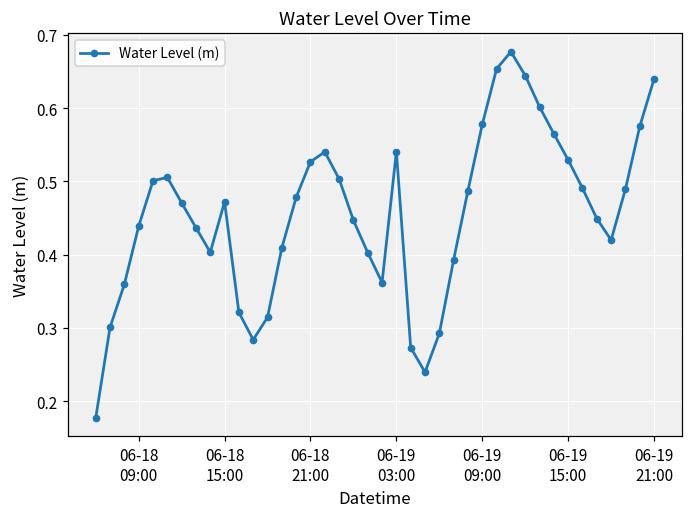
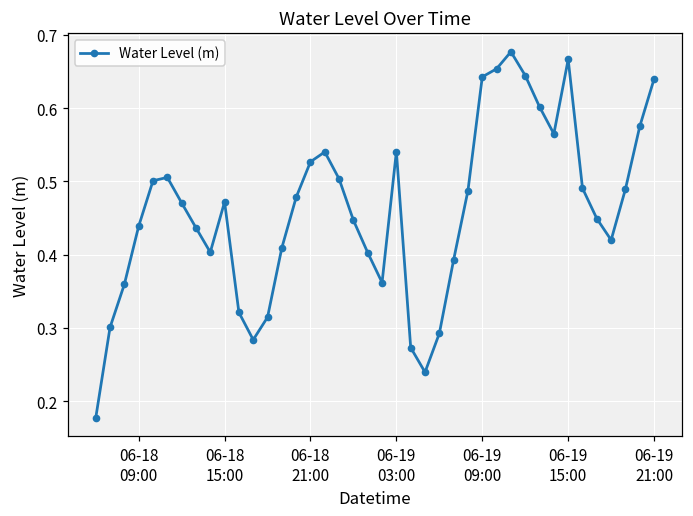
  {
    "06-18 09:00": 0.44,
    "06-18 15:00": 0.47,
    "06-18 21:00": 0.53,
    "06-19 03:00": 0.54,
-   "06-19 09:00": 0.58,
-   "06-19 15:00": 0.53,
+   "06-19 09:00": 0.64,
+   "06-19 15:00": 0.67,
    "06-19 21:00": 0.64
  }
